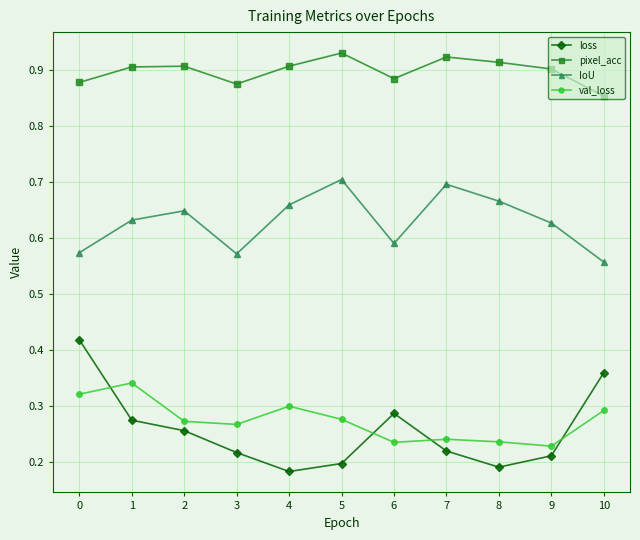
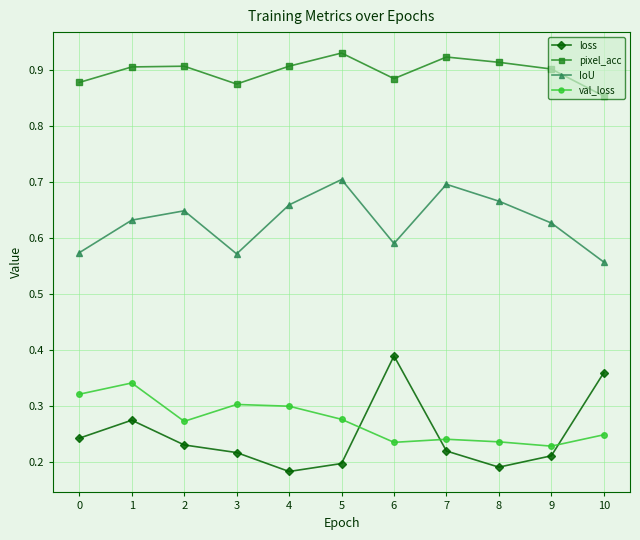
  {
    "loss": {
-     "0": 0.42,
+     "0": 0.24,
      "1": 0.27,
-     "2": 0.26,
+     "2": 0.23,
      "3": 0.22,
      "4": 0.18,
      "5": 0.20,
-     "6": 0.29,
+     "6": 0.39,
      "7": 0.22,
      "8": 0.19,
      "9": 0.21,
      "10": 0.36
    },
    "val_loss": {
      "0": 0.32,
      "1": 0.34,
      "2": 0.27,
-     "3": 0.27,
+     "3": 0.30,
      "4": 0.30,
      "5": 0.28,
      "6": 0.24,
      "7": 0.24,
      "8": 0.24,
      "9": 0.23,
-     "10": 0.29
+     "10": 0.25
    }
  }
